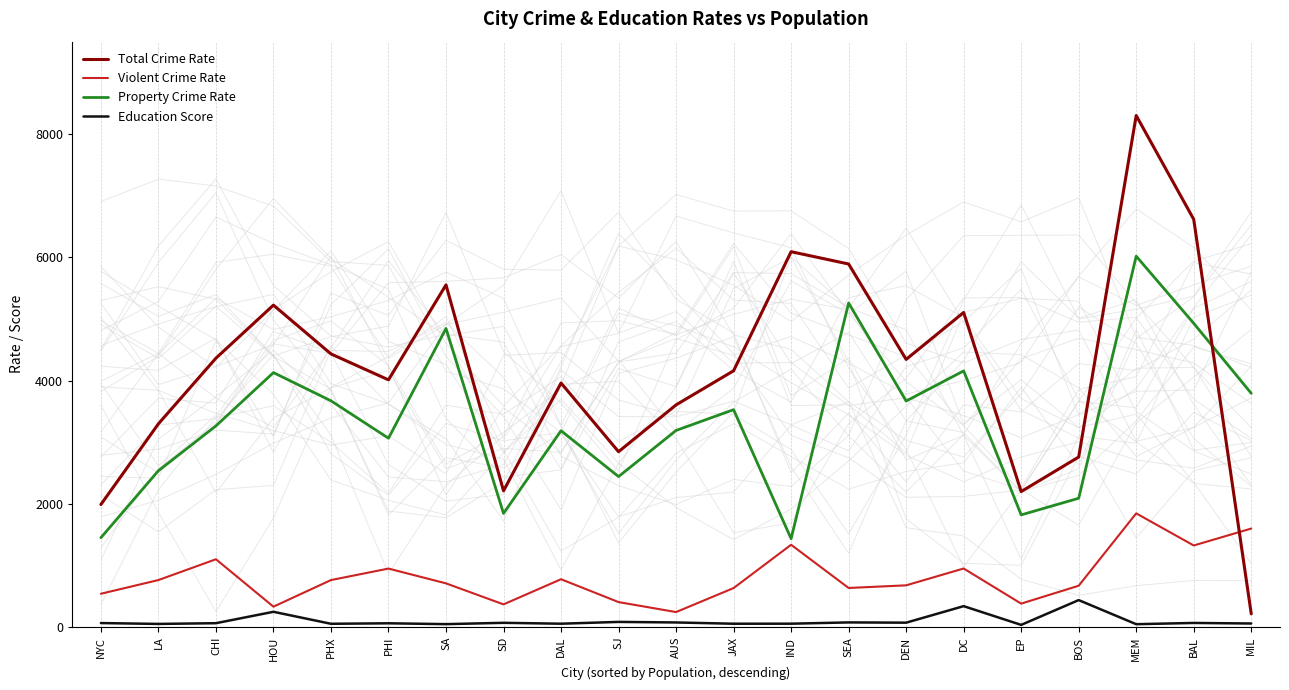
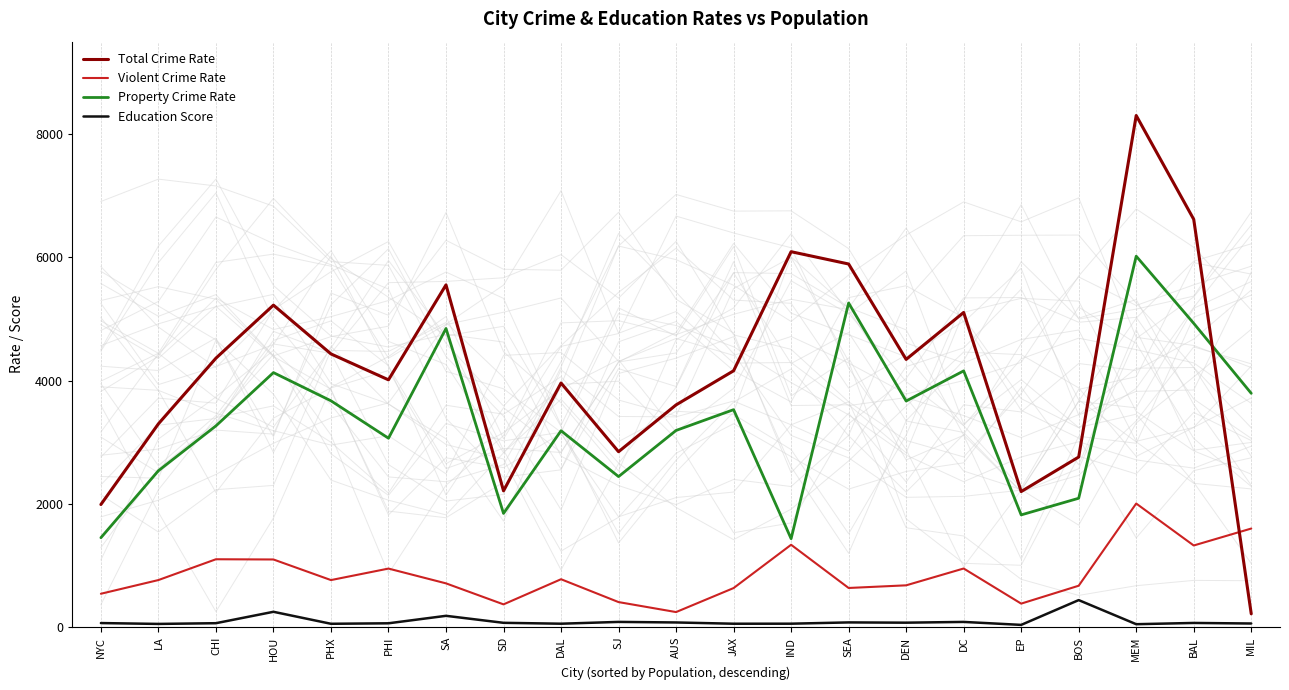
  {
    "Total Crime Rate": {
      "NYC": 2000,
      "CHI": 4400,
      "HOU": 5200,
      "PHI": 4000,
      "SA": 5600,
      "SD": 2200,
      "SJ": 2800,
      "AUS": 3600,
      "IND": 6100,
      "SEA": 5900,
      "MEM": 8300,
      "BAL": 6600,
      "MIL": 200
    },
    "Violent Crime Rate": {
      "NYC": 500,
      "LA": 800,
      "CHI": 1100,
-     "HOU": 300,
+     "HOU": 1100,
      "PHX": 800,
      "PHI": 900,
      "SA": 700,
      "SD": 400,
      "DAL": 800,
      "SJ": 400,
      "AUS": 200,
      "JAX": 600,
      "IND": 1300,
      "SEA": 600,
      "DEN": 700,
      "EP": 400,
      "BOS": 700,
-     "MEM": 1800,
+     "MEM": 2000,
      "BAL": 1300,
      "MIL": 1600
    },
    "Property Crime Rate": {
      "NYC": 1400,
      "HOU": 4100,
      "PHX": 3700,
      "SA": 4800,
      "SD": 1800,
      "SJ": 2400,
      "IND": 1400,
      "SEA": 5300,
      "DEN": 3700,
      "DC": 4200,
      "EP": 1800,
      "BOS": 2100,
      "MEM": 6000,
      "BAL": 4900,
      "MIL": 3800
    },
    "Education Score": {
      "NYC": 100,
      "LA": 0,
      "CHI": 100,
      "HOU": 200,
      "PHX": 100,
      "PHI": 100,
-     "SA": 0,
+     "SA": 200,
      "SD": 100,
      "DAL": 100,
      "SJ": 100,
      "AUS": 100,
      "JAX": 100,
      "IND": 100,
      "SEA": 100,
      "DEN": 100,
-     "DC": 300,
+     "DC": 100,
      "EP": 0,
      "BOS": 400,
      "MEM": 0,
      "BAL": 100,
      "MIL": 100
    }
  }
